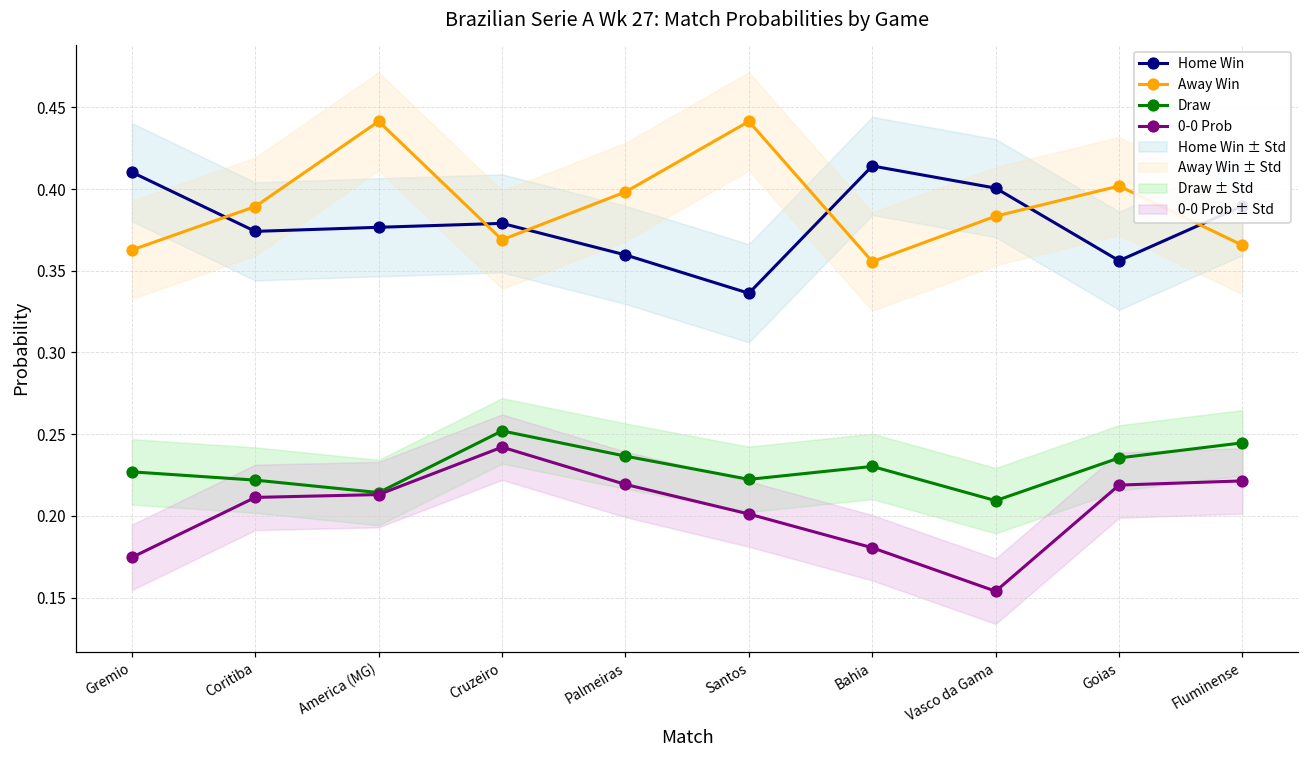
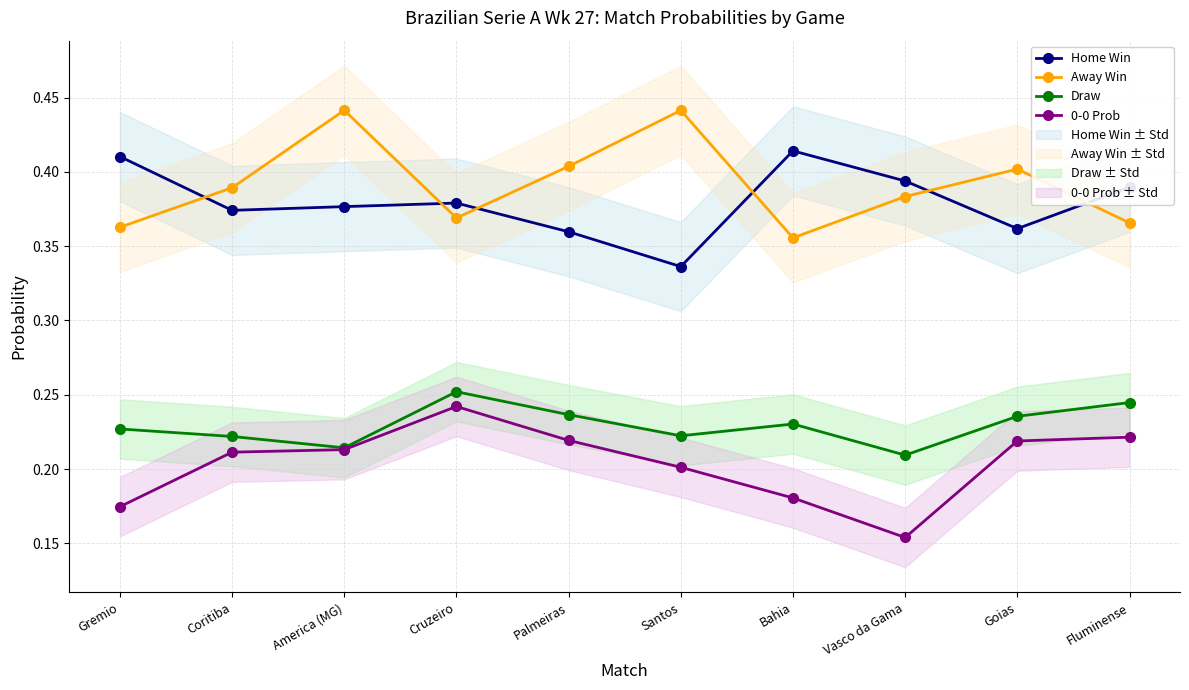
  {
    "Home Win": {
      "Gremio": 0.410,
      "Coritiba": 0.374,
      "America (MG)": 0.377,
      "Cruzeiro": 0.379,
      "Palmeiras": 0.360,
      "Santos": 0.336,
      "Bahia": 0.414,
-     "Vasco da Gama": 0.401,
-     "Goias": 0.356
+     "Vasco da Gama": 0.394,
+     "Goias": 0.362
    },
    "Away Win": {
      "Gremio": 0.363,
      "Coritiba": 0.389,
      "America (MG)": 0.441,
      "Cruzeiro": 0.369,
-     "Palmeiras": 0.398,
+     "Palmeiras": 0.404,
      "Santos": 0.441,
      "Bahia": 0.356,
      "Vasco da Gama": 0.383,
      "Goias": 0.402,
      "Fluminense": 0.366
    },
    "Draw": {
      "Gremio": 0.227,
      "Coritiba": 0.222,
      "Cruzeiro": 0.252,
      "Palmeiras": 0.237,
      "Bahia": 0.230,
      "Vasco da Gama": 0.209,
      "Goias": 0.235,
      "Fluminense": 0.245
    },
    "0-0 Prob": {
      "Gremio": 0.175,
      "Coritiba": 0.211,
      "Cruzeiro": 0.242,
      "Palmeiras": 0.219,
      "Santos": 0.201,
      "Bahia": 0.181,
      "Vasco da Gama": 0.154,
      "Goias": 0.219,
      "Fluminense": 0.221
    }
  }
